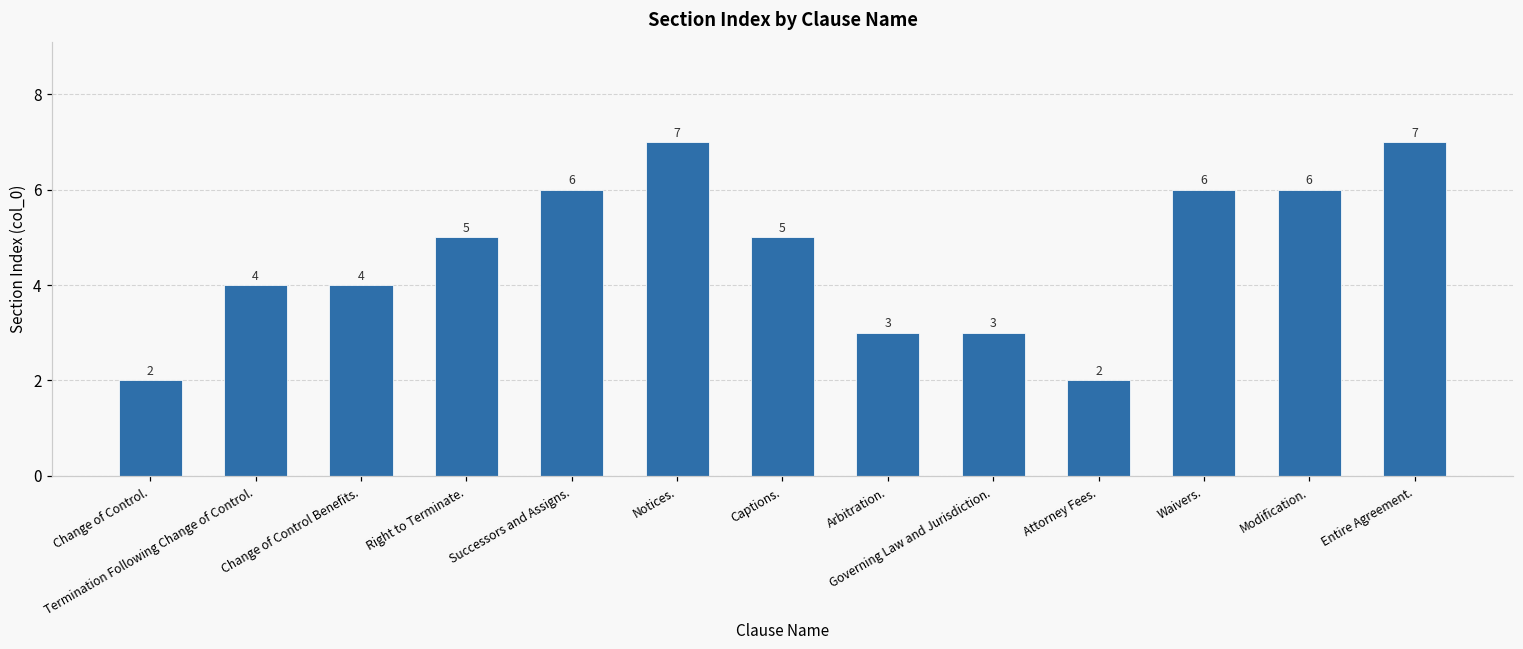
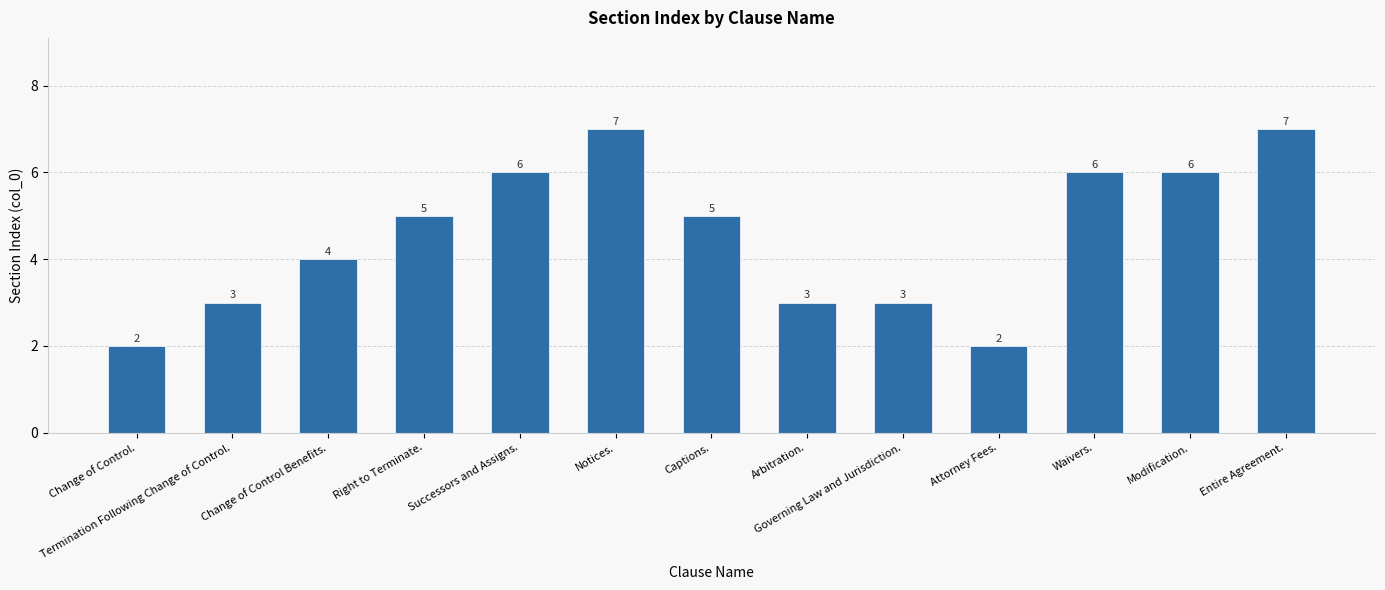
  {
    "Change of Control.": 2,
-   "Termination Following Change of Control.": 4,
+   "Termination Following Change of Control.": 3,
    "Change of Control Benefits.": 4,
    "Right to Terminate.": 5,
    "Successors and Assigns.": 6,
    "Notices.": 7,
    "Captions.": 5,
    "Arbitration.": 3,
    "Governing Law and Jurisdiction.": 3,
    "Attorney Fees.": 2,
    "Waivers.": 6,
    "Modification.": 6,
    "Entire Agreement.": 7
  }
